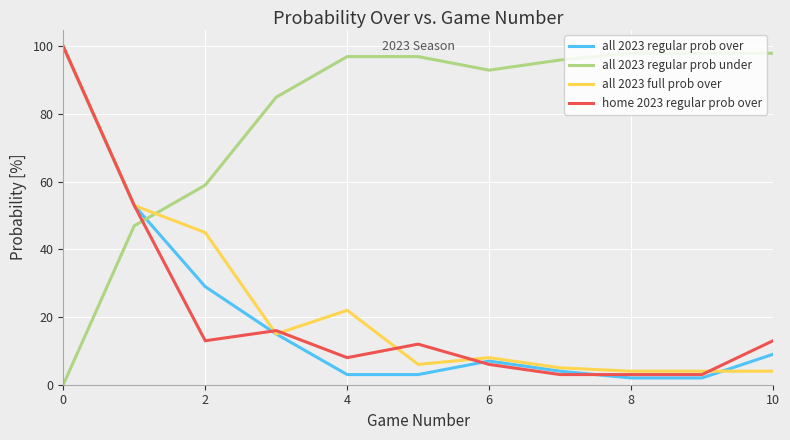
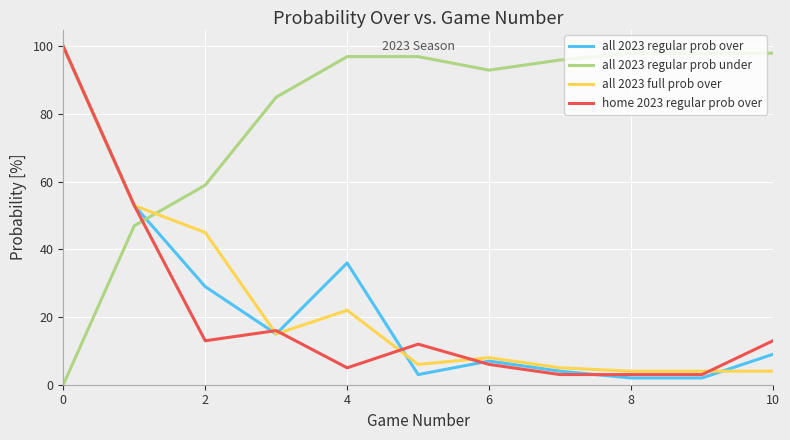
  {
    "all 2023 regular prob over": {
      "2": 29,
-     "4": 3,
+     "4": 36,
      "6": 7,
      "8": 2,
      "10": 9
    },
    "all 2023 regular prob under": {
      "0": 0,
      "2": 59,
      "4": 97,
      "6": 93,
      "10": 98
    },
    "all 2023 full prob over": {
      "2": 45,
      "4": 22,
      "6": 8,
      "8": 4,
      "10": 4
    },
    "home 2023 regular prob over": {
      "2": 13,
-     "4": 8,
+     "4": 5,
      "6": 6,
      "8": 3,
      "10": 13
    }
  }
